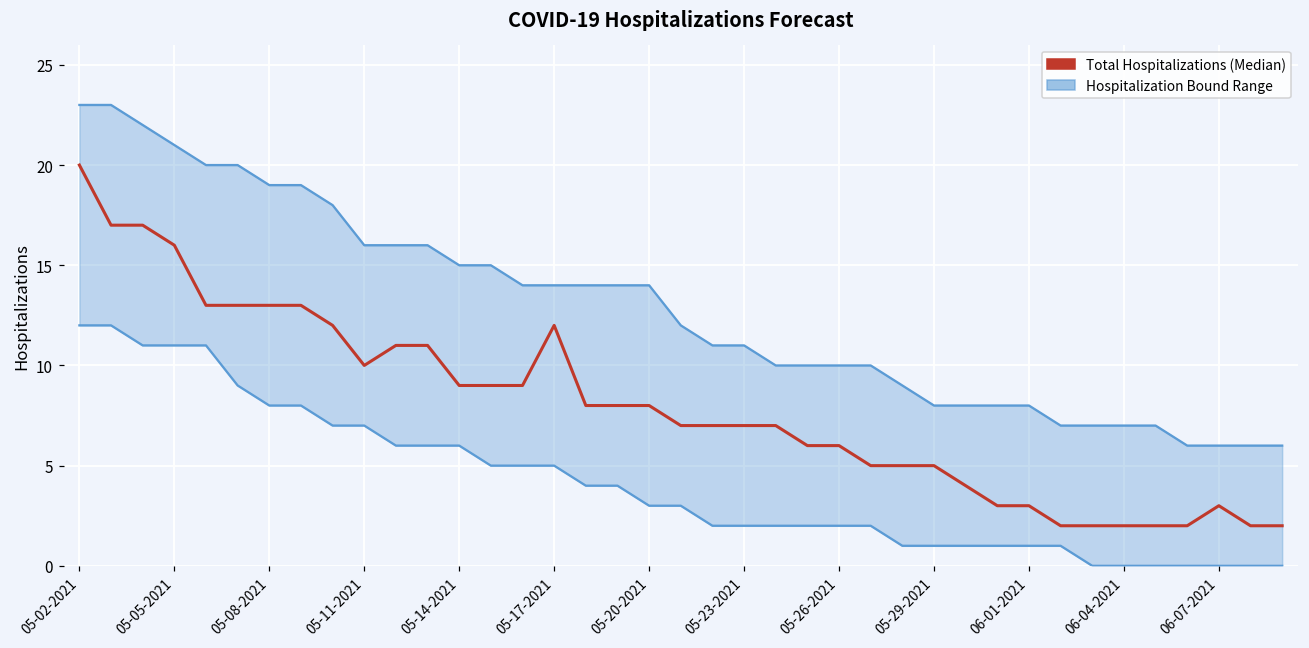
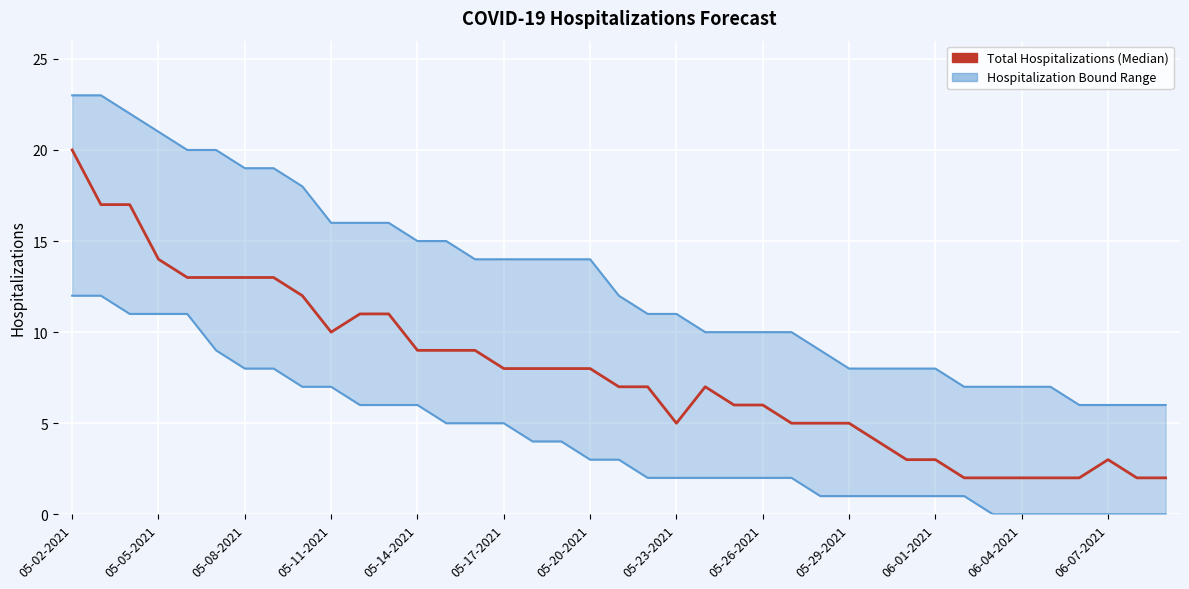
  {
    "Total Hospitalizations (Median)": {
      "05-02-2021": 20,
-     "05-05-2021": 16,
+     "05-05-2021": 14,
      "05-08-2021": 13,
      "05-11-2021": 10,
      "05-14-2021": 9,
-     "05-17-2021": 12,
+     "05-17-2021": 8,
      "05-20-2021": 8,
-     "05-23-2021": 7,
+     "05-23-2021": 5,
      "05-26-2021": 6,
      "05-29-2021": 5,
      "06-01-2021": 3,
      "06-04-2021": 2,
      "06-07-2021": 3
    }
  }
